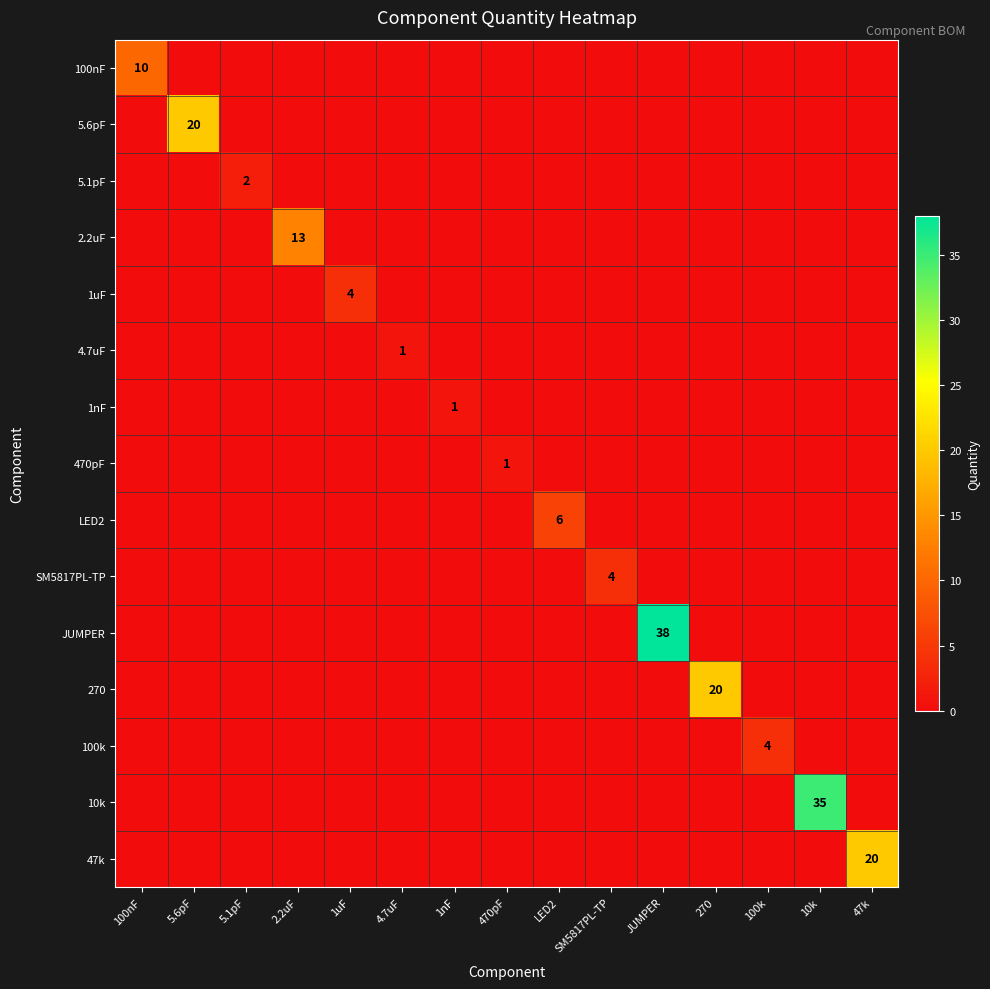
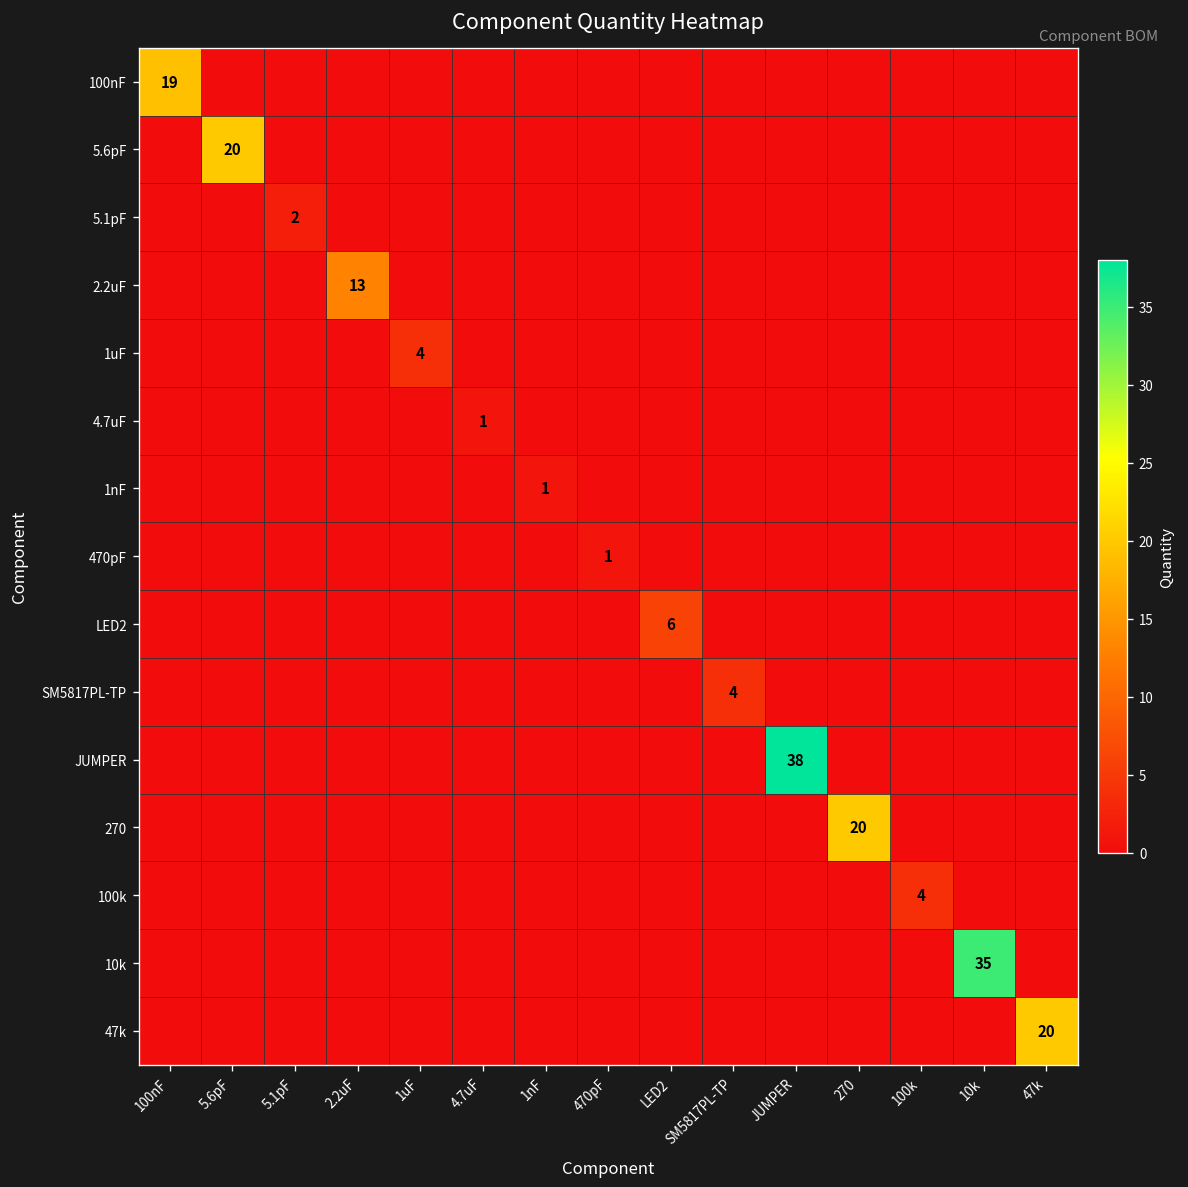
  {
    "100nF": {
-     "100nF": 10
+     "100nF": 19
    },
    "5.6pF": {
      "5.6pF": 20
    },
    "5.1pF": {
      "5.1pF": 2
    },
    "2.2uF": {
      "2.2uF": 13
    },
    "1uF": {
      "1uF": 4
    },
    "4.7uF": {
      "4.7uF": 1
    },
    "1nF": {
      "1nF": 1
    },
    "470pF": {
      "470pF": 1
    },
    "LED2": {
      "LED2": 6
    },
    "SM5817PL-TP": {
      "SM5817PL-TP": 4
    },
    "JUMPER": {
      "JUMPER": 38
    },
    "270": {
      "270": 20
    },
    "100k": {
      "100k": 4
    },
    "10k": {
      "10k": 35
    },
    "47k": {
      "47k": 20
    }
  }
